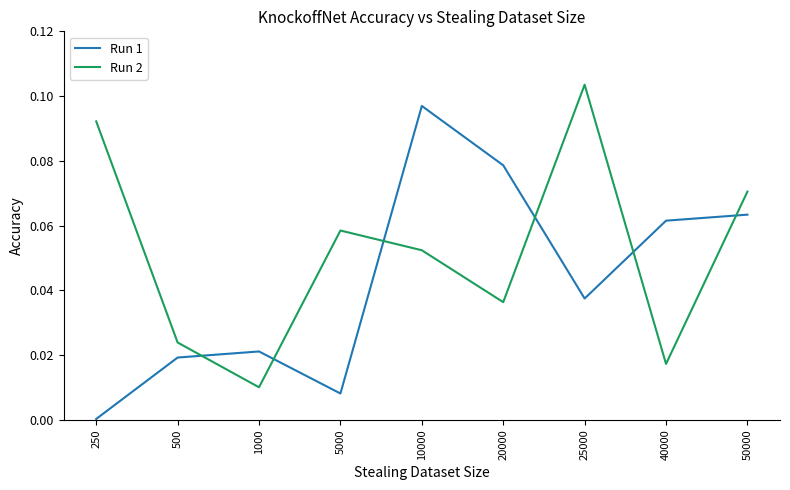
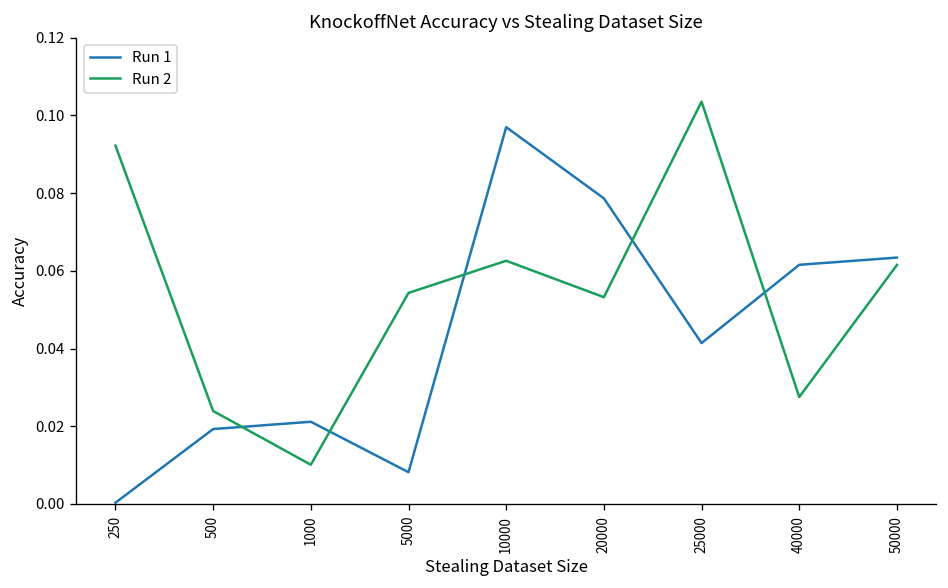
  {
    "Run 1": {
      "250": 0.000,
      "500": 0.019,
      "1000": 0.021,
      "5000": 0.008,
      "10000": 0.097,
      "20000": 0.079,
-     "25000": 0.038,
+     "25000": 0.041,
      "40000": 0.062,
      "50000": 0.063
    },
    "Run 2": {
      "250": 0.092,
      "500": 0.024,
      "1000": 0.010,
-     "5000": 0.058,
-     "10000": 0.052,
-     "20000": 0.036,
+     "5000": 0.054,
+     "10000": 0.063,
+     "20000": 0.053,
      "25000": 0.104,
-     "40000": 0.017,
-     "50000": 0.071
+     "40000": 0.028,
+     "50000": 0.061
    }
  }
